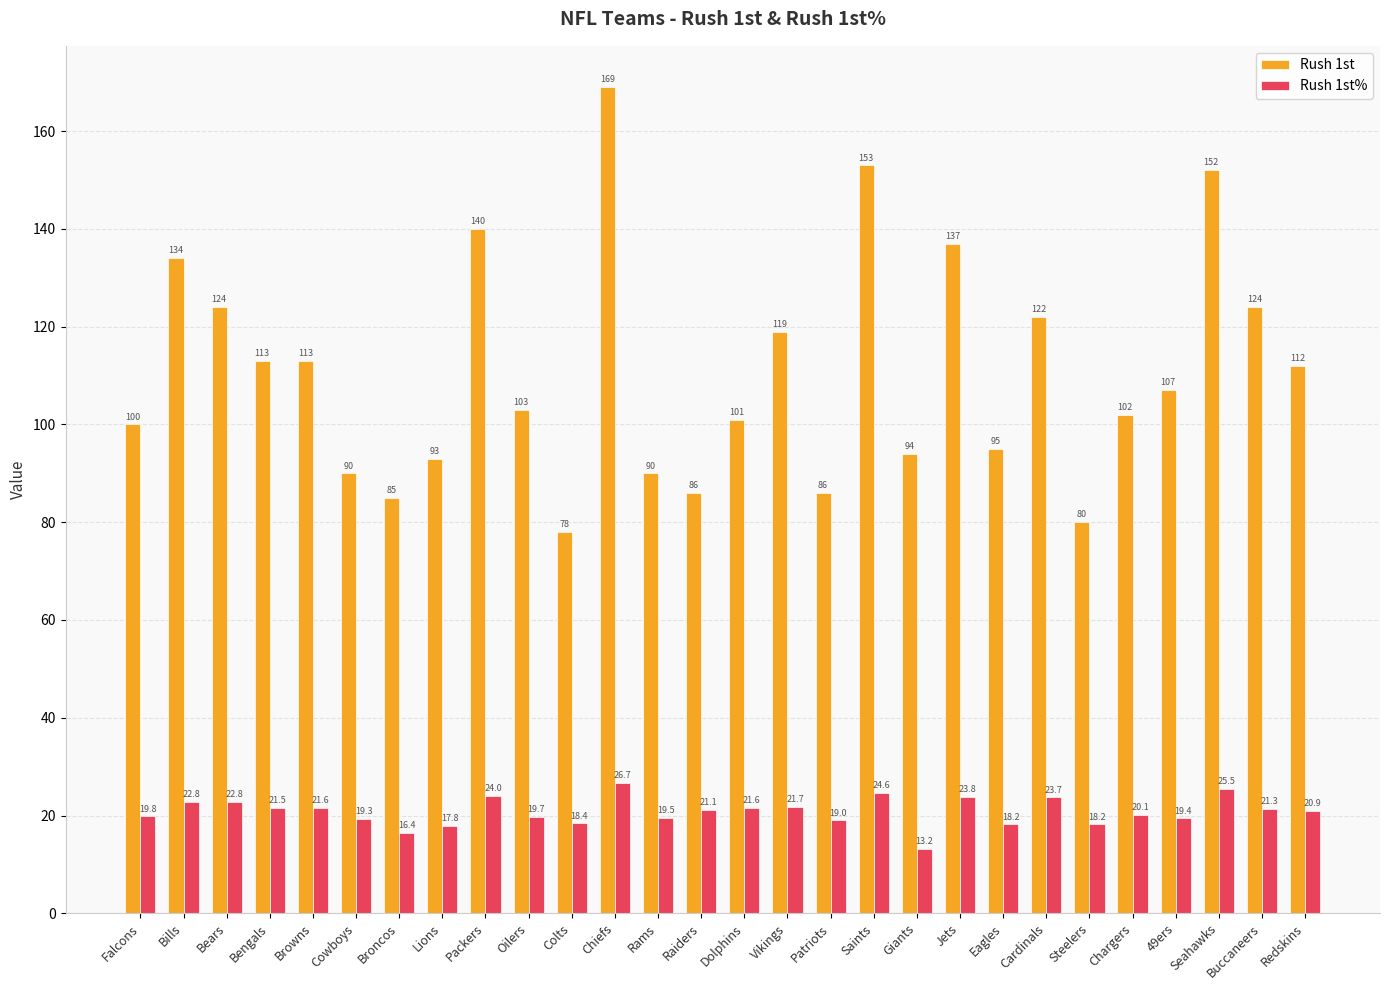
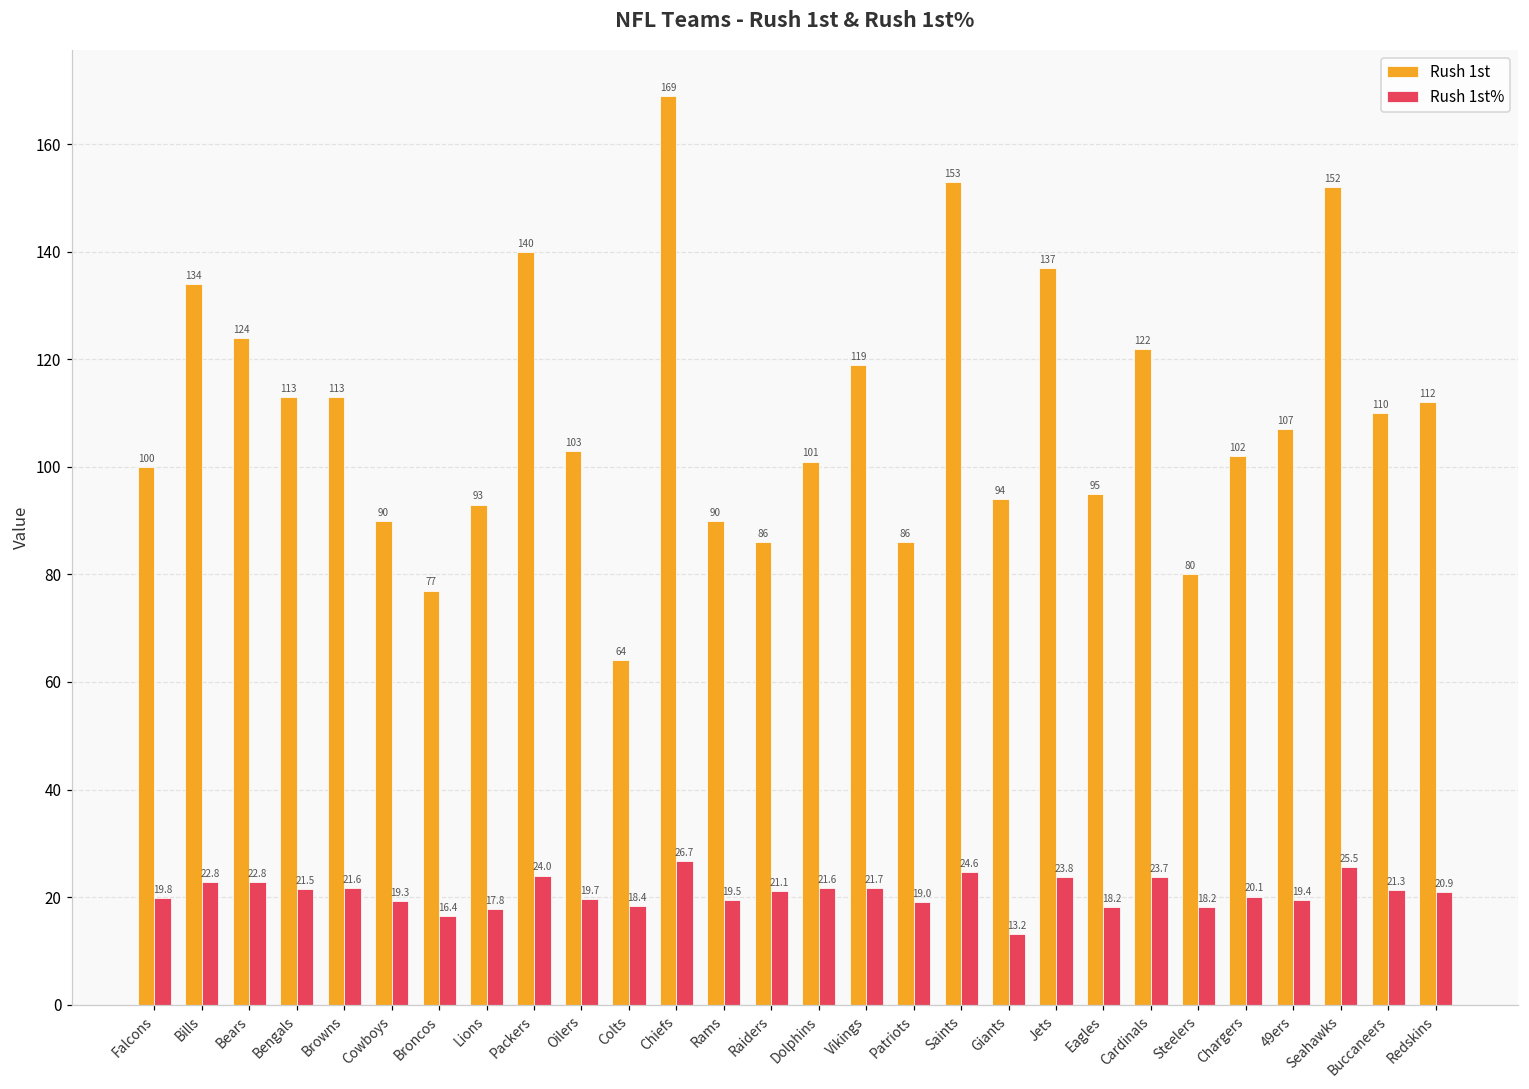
  {
    "Rush 1st": {
      "Falcons": 100,
      "Bills": 134,
      "Bears": 124,
      "Bengals": 113,
      "Browns": 113,
      "Cowboys": 90,
-     "Broncos": 85,
+     "Broncos": 77,
      "Lions": 93,
      "Packers": 140,
      "Oilers": 103,
-     "Colts": 78,
+     "Colts": 64,
      "Chiefs": 169,
      "Rams": 90,
      "Raiders": 86,
      "Dolphins": 101,
      "Vikings": 119,
      "Patriots": 86,
      "Saints": 153,
      "Giants": 94,
      "Jets": 137,
      "Eagles": 95,
      "Cardinals": 122,
      "Steelers": 80,
      "Chargers": 102,
      "49ers": 107,
      "Seahawks": 152,
-     "Buccaneers": 124,
+     "Buccaneers": 110,
      "Redskins": 112
    },
    "Rush 1st%": {
      "Falcons": 19.8,
      "Bills": 22.8,
      "Bears": 22.8,
      "Bengals": 21.5,
      "Browns": 21.6,
      "Cowboys": 19.3,
      "Broncos": 16.4,
      "Lions": 17.8,
      "Packers": 24.0,
      "Oilers": 19.7,
      "Colts": 18.4,
      "Chiefs": 26.7,
      "Rams": 19.5,
      "Raiders": 21.1,
      "Dolphins": 21.6,
      "Vikings": 21.7,
      "Patriots": 19.0,
      "Saints": 24.6,
      "Giants": 13.2,
      "Jets": 23.8,
      "Eagles": 18.2,
      "Cardinals": 23.7,
      "Steelers": 18.2,
      "Chargers": 20.1,
      "49ers": 19.4,
      "Seahawks": 25.5,
      "Buccaneers": 21.3,
      "Redskins": 20.9
    }
  }
